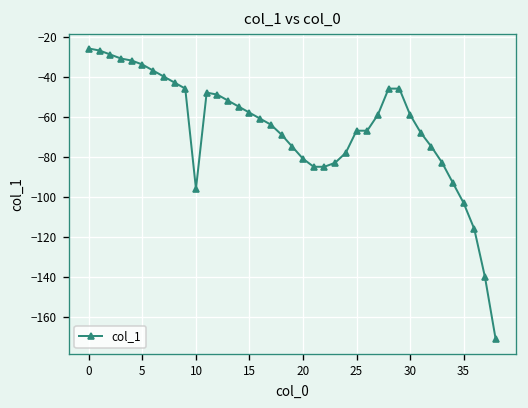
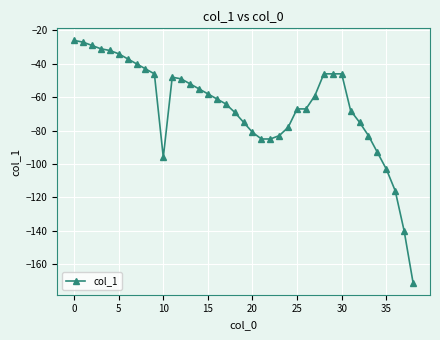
  {
    "0": -26,
    "5": -34,
    "10": -96,
    "15": -58,
    "20": -81,
    "25": -67,
-   "30": -59,
+   "30": -46,
    "35": -103
  }
